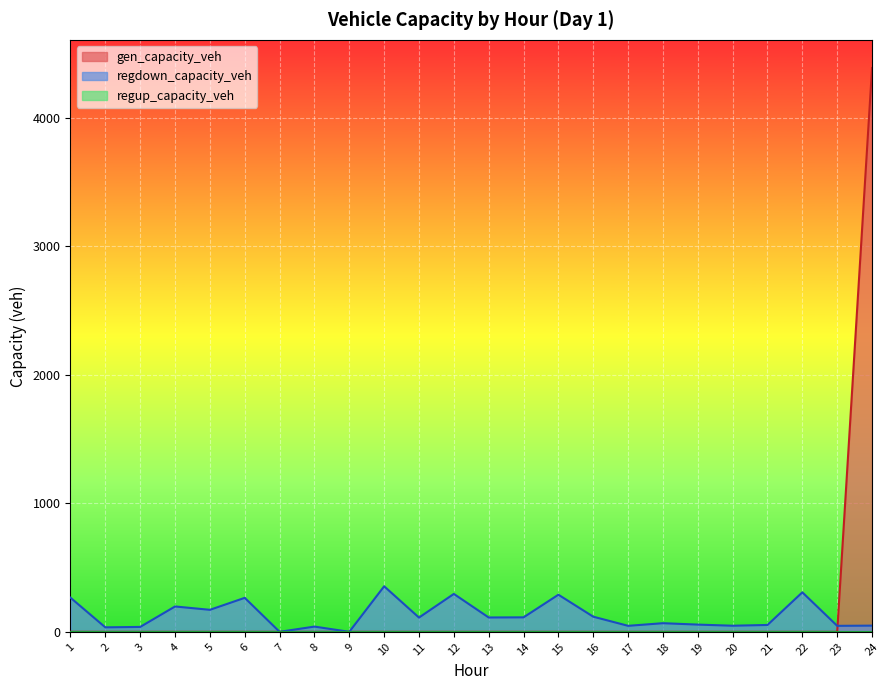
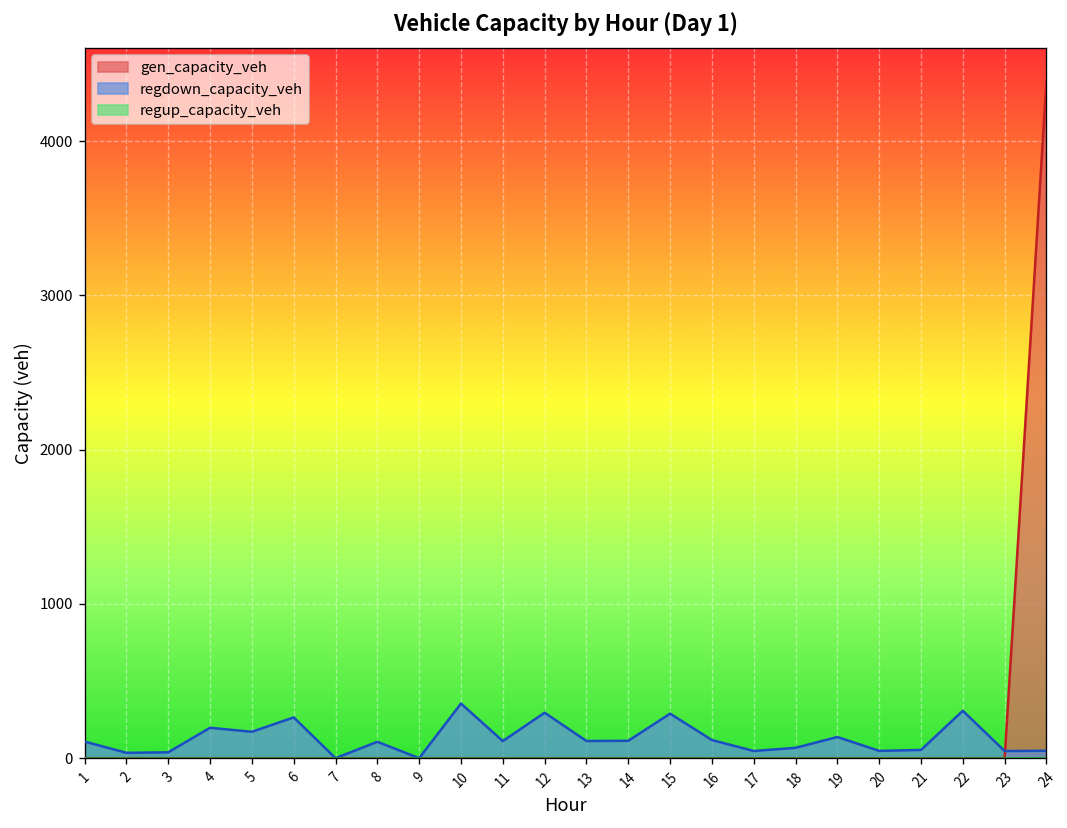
  {
    "gen_capacity_veh": {
      "24": 4390
    },
    "regdown_capacity_veh": {
-     "1": 270,
+     "1": 110,
      "2": 30,
      "3": 40,
      "4": 200,
      "5": 170,
      "6": 260,
-     "8": 40,
+     "8": 110,
      "10": 350,
      "11": 110,
      "12": 290,
      "13": 110,
      "14": 110,
      "15": 290,
      "16": 120,
      "17": 50,
      "18": 70,
-     "19": 60,
+     "19": 140,
      "20": 50,
      "21": 50,
      "22": 310,
      "23": 50,
      "24": 50
    },
    "regup_capacity_veh": {
      "24": 0
    }
  }
